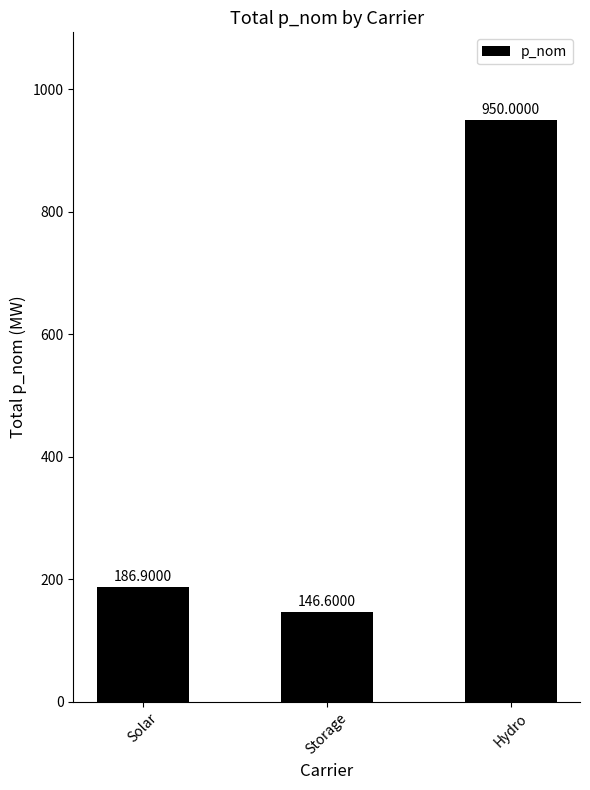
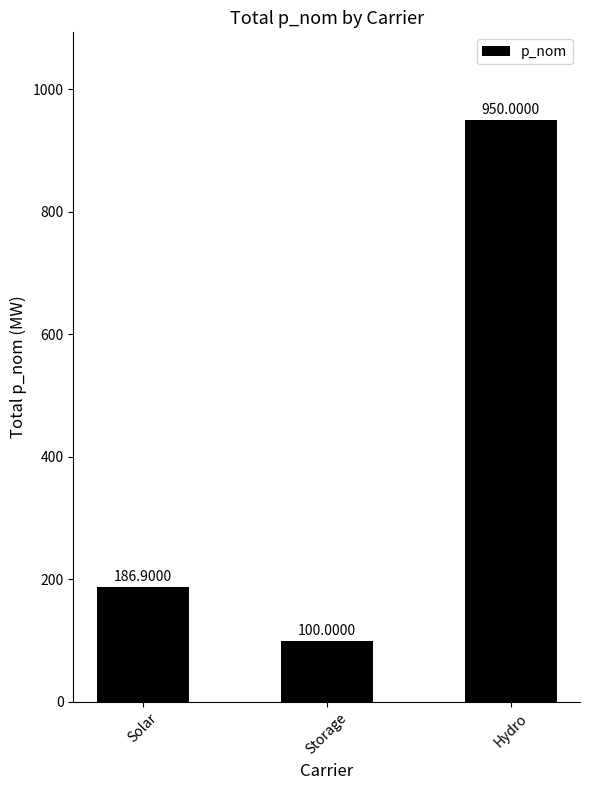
  {
    "Solar": 186.9000,
-   "Storage": 146.6000,
+   "Storage": 100.0000,
    "Hydro": 950.0000
  }
